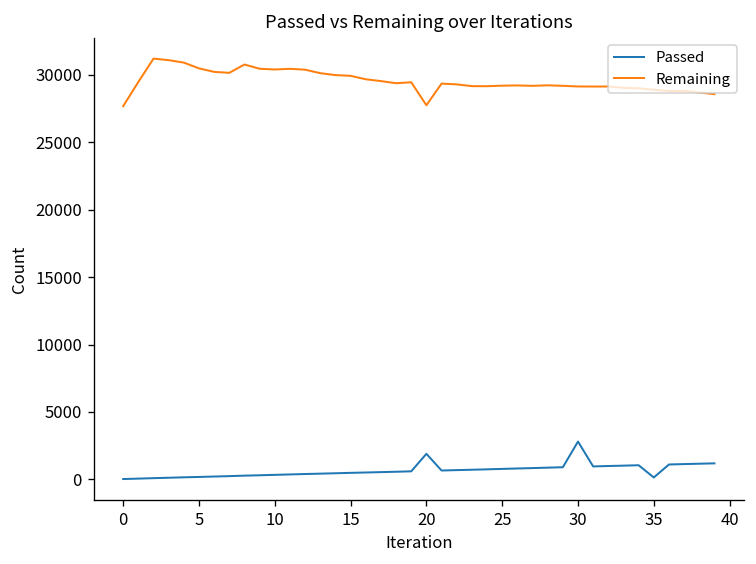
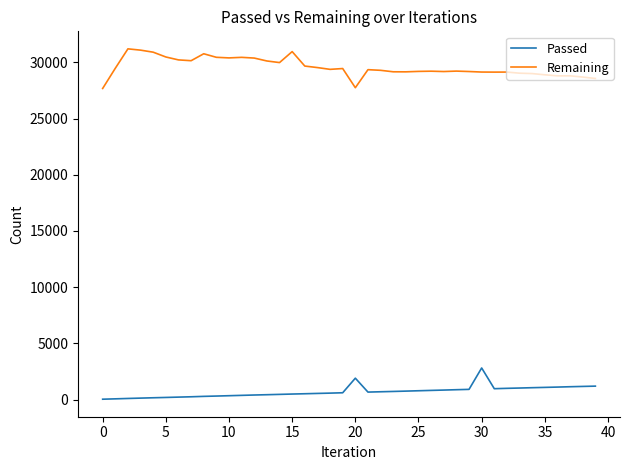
  {
    "Passed": {
      "0": 0,
      "5": 200,
      "10": 300,
      "15": 500,
      "20": 1900,
      "25": 800,
      "30": 2800,
-     "35": 100
+     "35": 1100
    },
    "Remaining": {
      "0": 27700,
      "5": 30500,
      "10": 30400,
-     "15": 29900,
+     "15": 31000,
      "20": 27700,
      "25": 29200,
      "30": 29100
    }
  }
